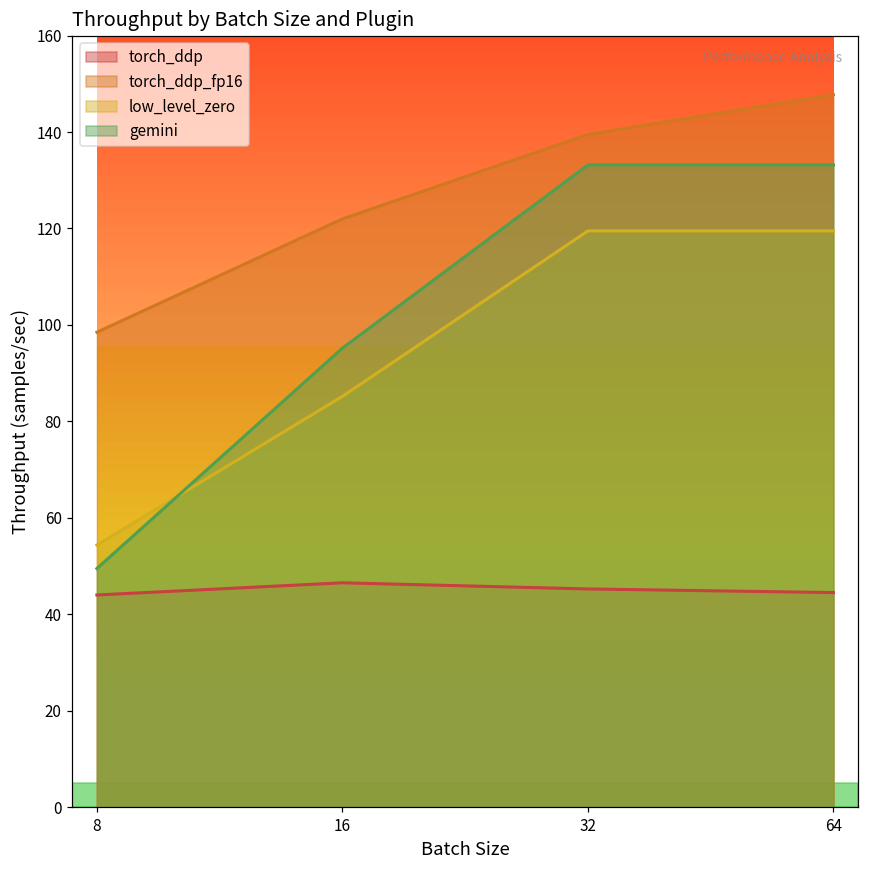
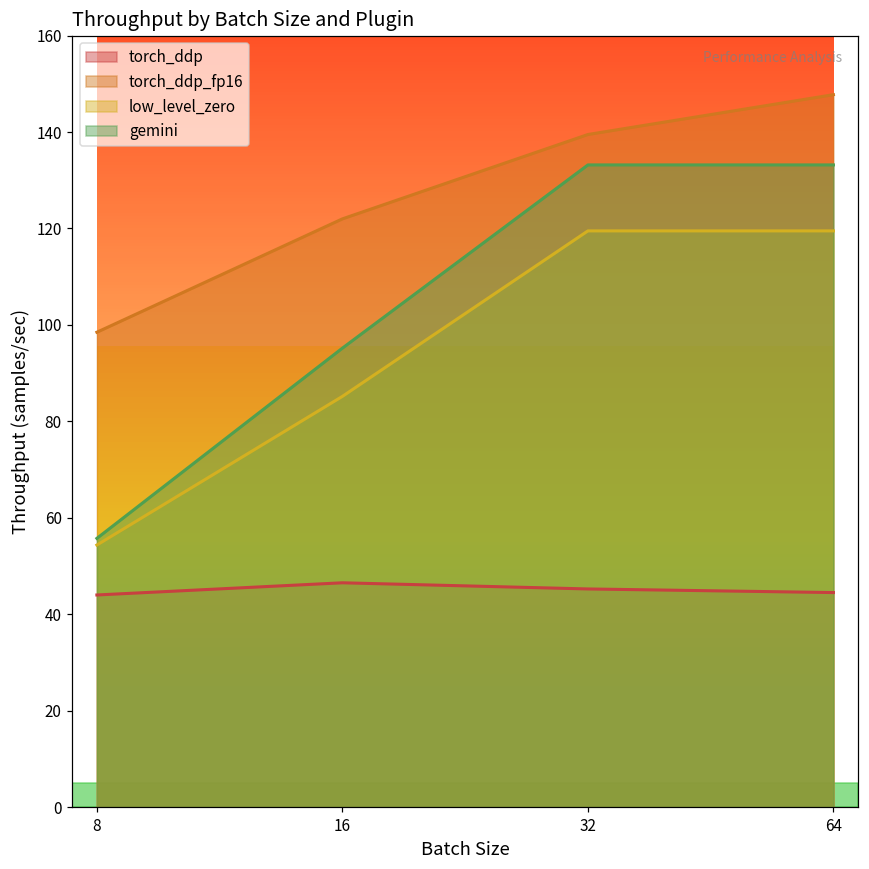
  {
    "gemini": {
-     "8": 49,
+     "8": 56,
      "16": 95,
      "32": 133,
      "64": 133
    }
  }
